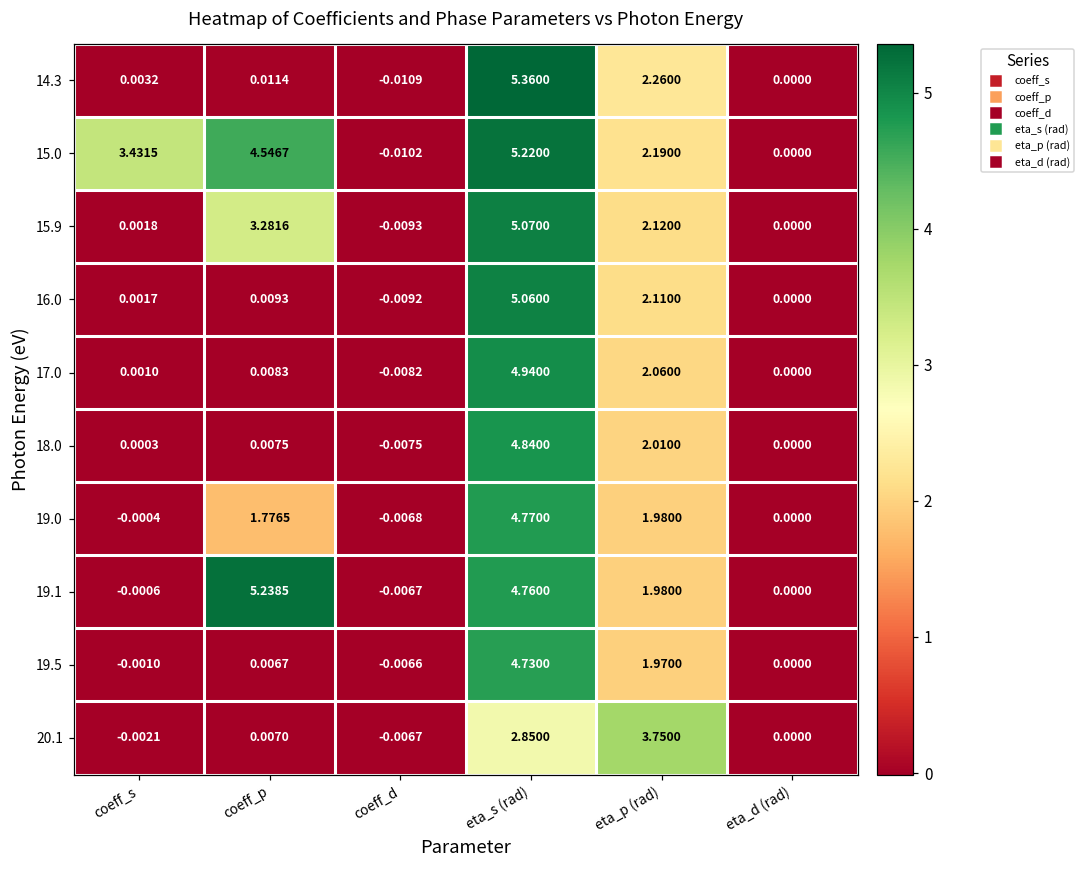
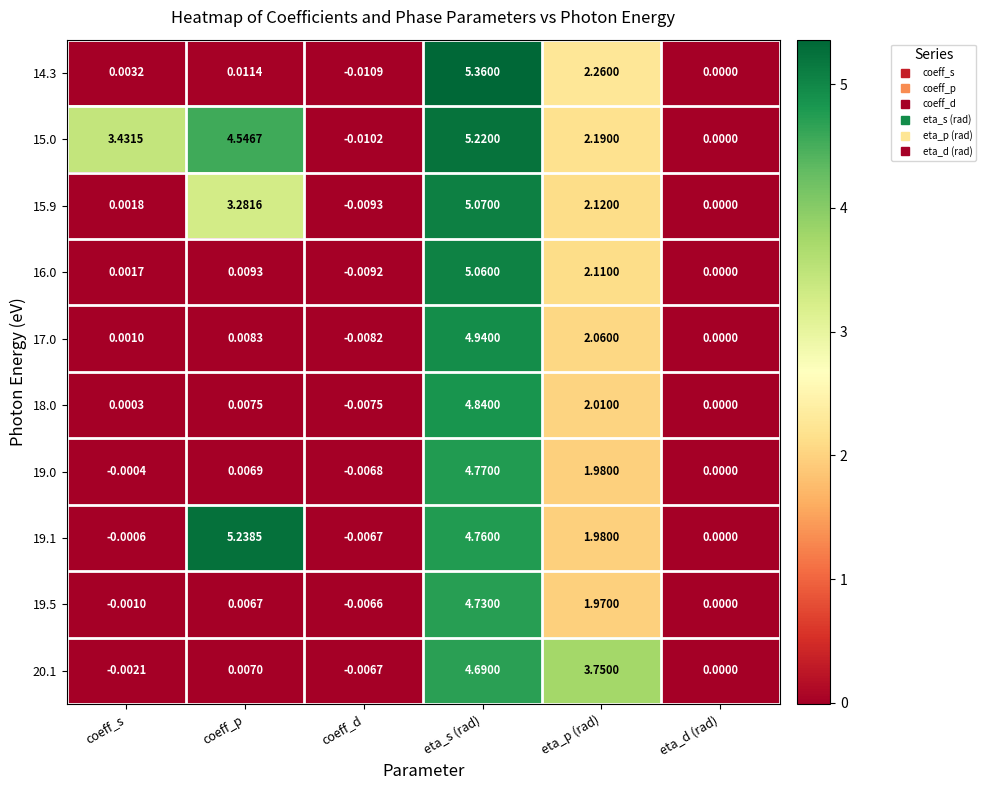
  {
    "14.3": {
      "coeff_s": 0.0032,
      "coeff_p": 0.0114,
      "coeff_d": -0.0109,
      "eta_s (rad)": 5.3600,
      "eta_p (rad)": 2.2600,
      "eta_d (rad)": 0.0000
    },
    "15.0": {
      "coeff_s": 3.4315,
      "coeff_p": 4.5467,
      "coeff_d": -0.0102,
      "eta_s (rad)": 5.2200,
      "eta_p (rad)": 2.1900,
      "eta_d (rad)": 0.0000
    },
    "15.9": {
      "coeff_s": 0.0018,
      "coeff_p": 3.2816,
      "coeff_d": -0.0093,
      "eta_s (rad)": 5.0700,
      "eta_p (rad)": 2.1200,
      "eta_d (rad)": 0.0000
    },
    "16.0": {
      "coeff_s": 0.0017,
      "coeff_p": 0.0093,
      "coeff_d": -0.0092,
      "eta_s (rad)": 5.0600,
      "eta_p (rad)": 2.1100,
      "eta_d (rad)": 0.0000
    },
    "17.0": {
      "coeff_s": 0.0010,
      "coeff_p": 0.0083,
      "coeff_d": -0.0082,
      "eta_s (rad)": 4.9400,
      "eta_p (rad)": 2.0600,
      "eta_d (rad)": 0.0000
    },
    "18.0": {
      "coeff_s": 0.0003,
      "coeff_p": 0.0075,
      "coeff_d": -0.0075,
      "eta_s (rad)": 4.8400,
      "eta_p (rad)": 2.0100,
      "eta_d (rad)": 0.0000
    },
    "19.0": {
      "coeff_s": -0.0004,
-     "coeff_p": 1.7765,
+     "coeff_p": 0.0069,
      "coeff_d": -0.0068,
      "eta_s (rad)": 4.7700,
      "eta_p (rad)": 1.9800,
      "eta_d (rad)": 0.0000
    },
    "19.1": {
      "coeff_s": -0.0006,
      "coeff_p": 5.2385,
      "coeff_d": -0.0067,
      "eta_s (rad)": 4.7600,
      "eta_p (rad)": 1.9800,
      "eta_d (rad)": 0.0000
    },
    "19.5": {
      "coeff_s": -0.0010,
      "coeff_p": 0.0067,
      "coeff_d": -0.0066,
      "eta_s (rad)": 4.7300,
      "eta_p (rad)": 1.9700,
      "eta_d (rad)": 0.0000
    },
    "20.1": {
      "coeff_s": -0.0021,
      "coeff_p": 0.0070,
      "coeff_d": -0.0067,
-     "eta_s (rad)": 2.8500,
+     "eta_s (rad)": 4.6900,
      "eta_p (rad)": 3.7500,
      "eta_d (rad)": 0.0000
    }
  }
